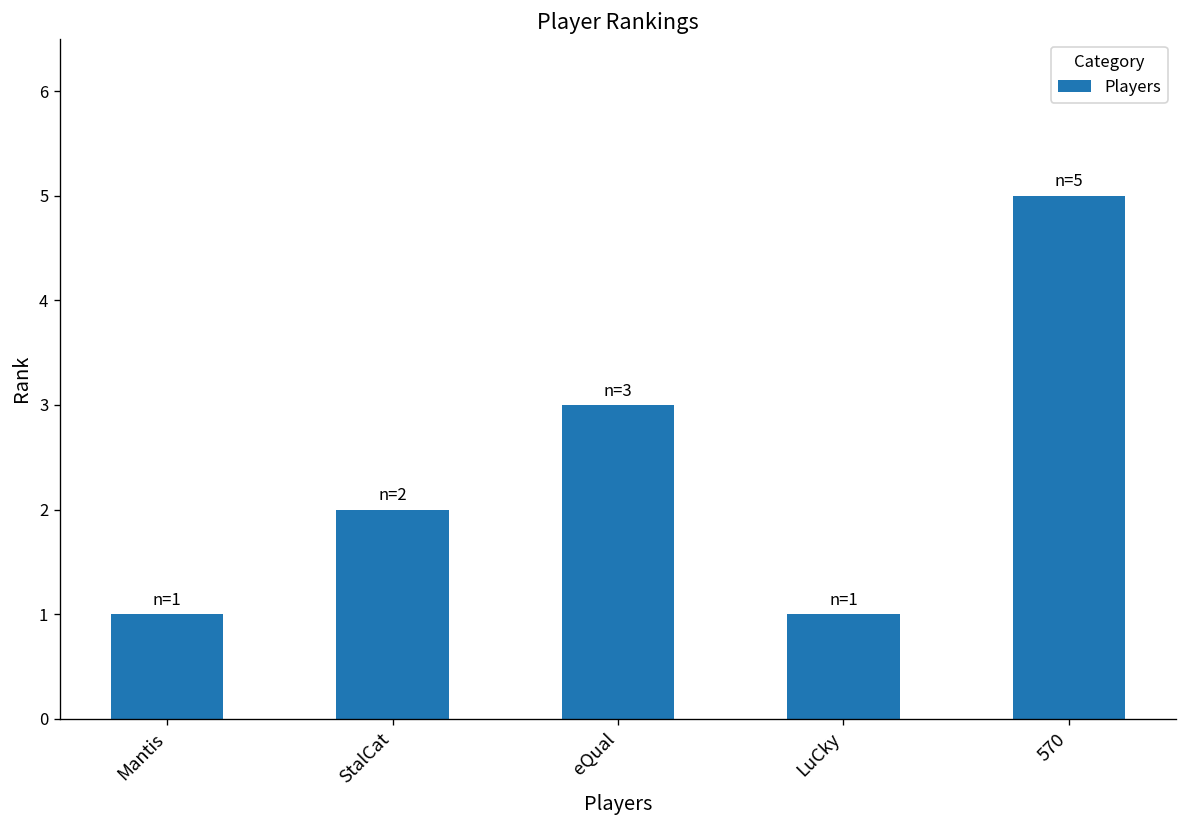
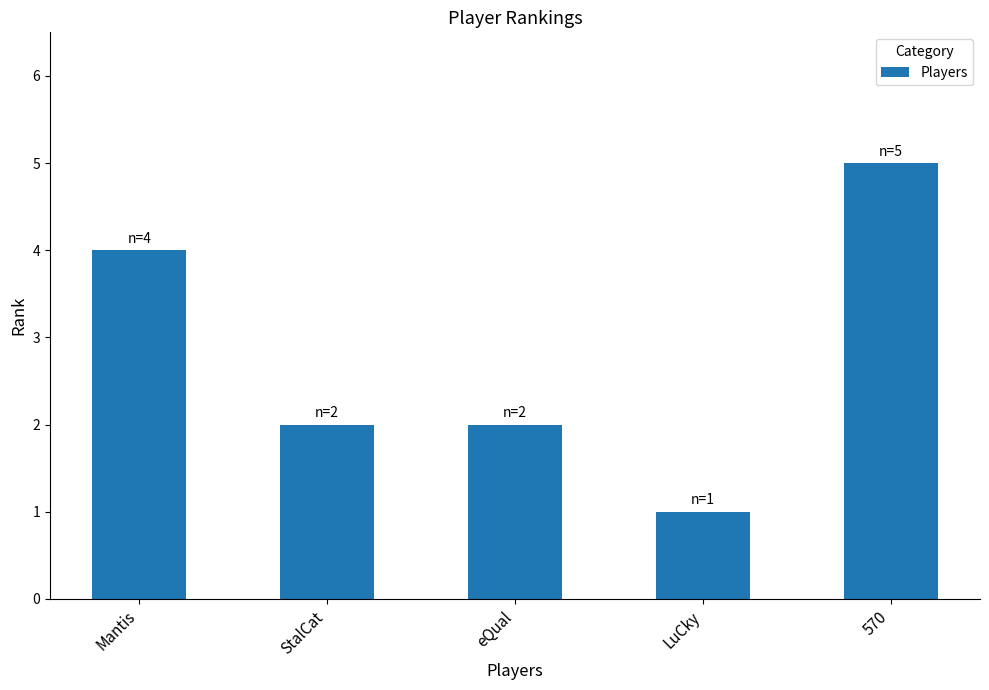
  {
-   "Mantis": 1,
+   "Mantis": 4,
    "StalCat": 2,
-   "eQual": 3,
+   "eQual": 2,
    "LuCky": 1,
    "570": 5
  }
